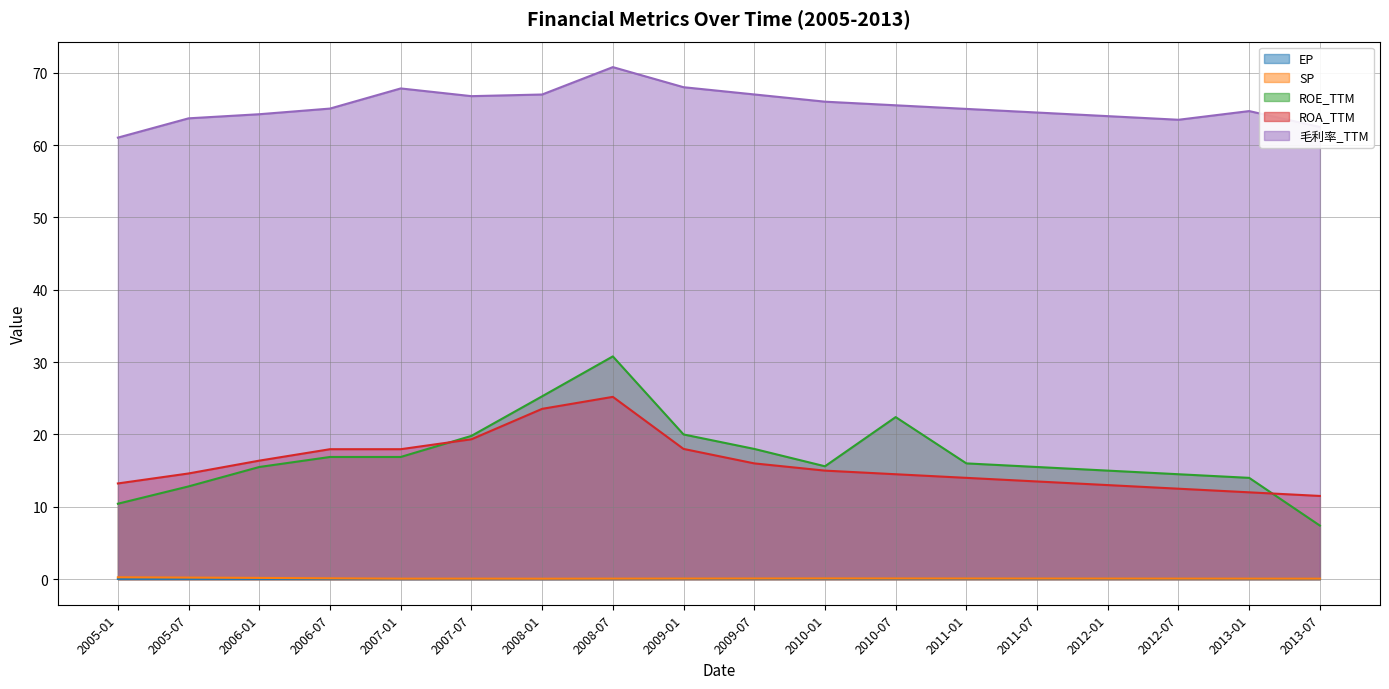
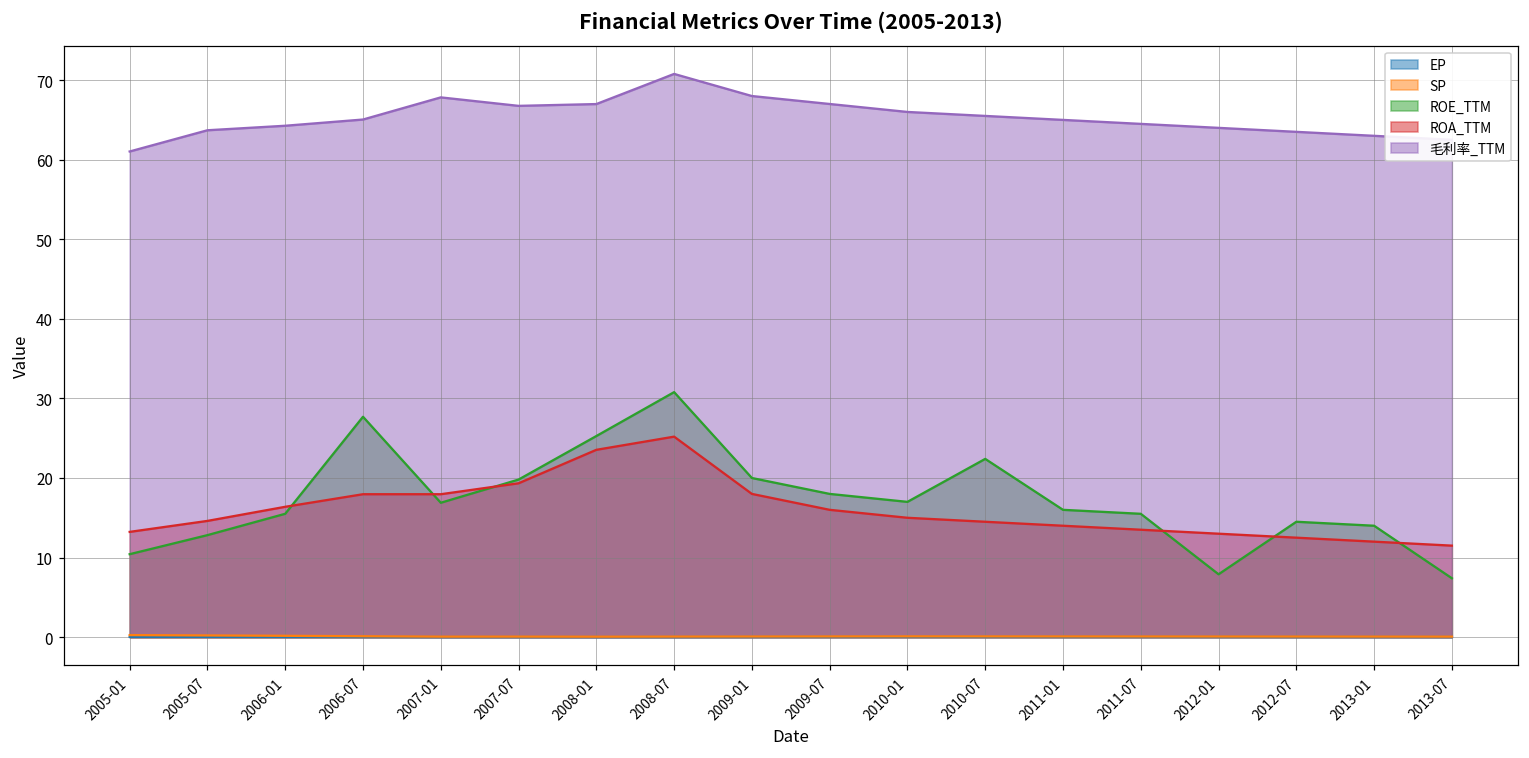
  {
    "ROE_TTM": {
      "2005-01": 10,
      "2005-07": 13,
      "2006-01": 16,
-     "2006-07": 17,
+     "2006-07": 28,
      "2007-01": 17,
      "2007-07": 20,
      "2008-01": 25,
      "2008-07": 31,
      "2009-01": 20,
      "2009-07": 18,
-     "2010-01": 16,
+     "2010-01": 17,
      "2010-07": 22,
      "2011-01": 16,
      "2011-07": 16,
-     "2012-01": 15,
+     "2012-01": 8,
      "2012-07": 15,
      "2013-01": 14,
      "2013-07": 7
    },
    "ROA_TTM": {
      "2005-01": 13,
      "2005-07": 15,
      "2006-01": 16,
      "2006-07": 18,
      "2007-01": 18,
      "2007-07": 19,
      "2008-01": 24,
      "2008-07": 25,
      "2009-01": 18,
      "2009-07": 16,
      "2010-01": 15,
      "2010-07": 15,
      "2011-01": 14,
      "2011-07": 14,
      "2012-01": 13,
      "2012-07": 13,
      "2013-01": 12,
      "2013-07": 12
    },
    "毛利率_TTM": {
      "2005-01": 61,
      "2005-07": 64,
      "2006-01": 64,
      "2006-07": 65,
      "2007-01": 68,
      "2007-07": 67,
      "2008-01": 67,
      "2008-07": 71,
      "2009-01": 68,
      "2009-07": 67,
      "2010-01": 66,
      "2010-07": 66,
      "2011-01": 65,
      "2011-07": 65,
      "2012-01": 64,
      "2012-07": 64,
-     "2013-01": 65
+     "2013-01": 63
    }
  }
